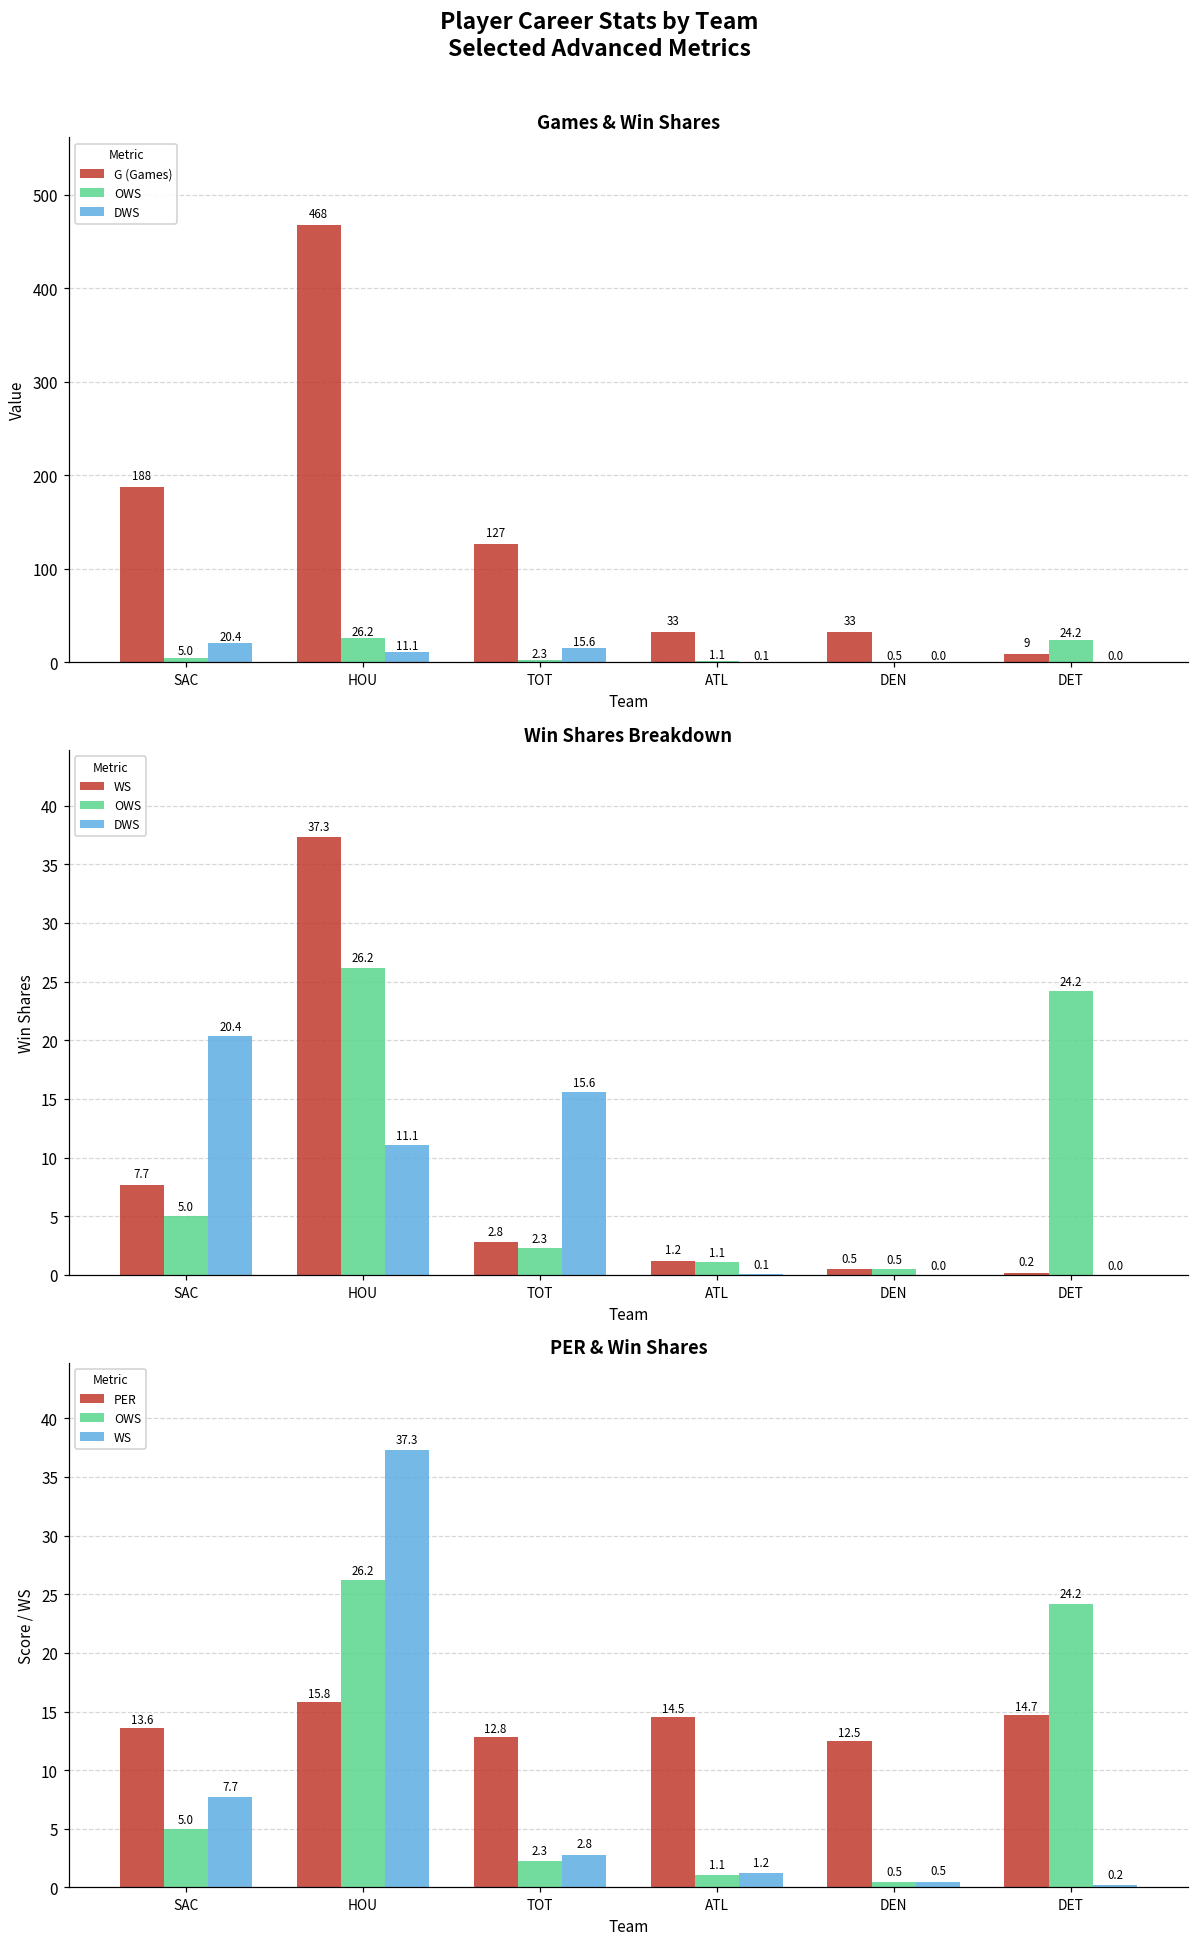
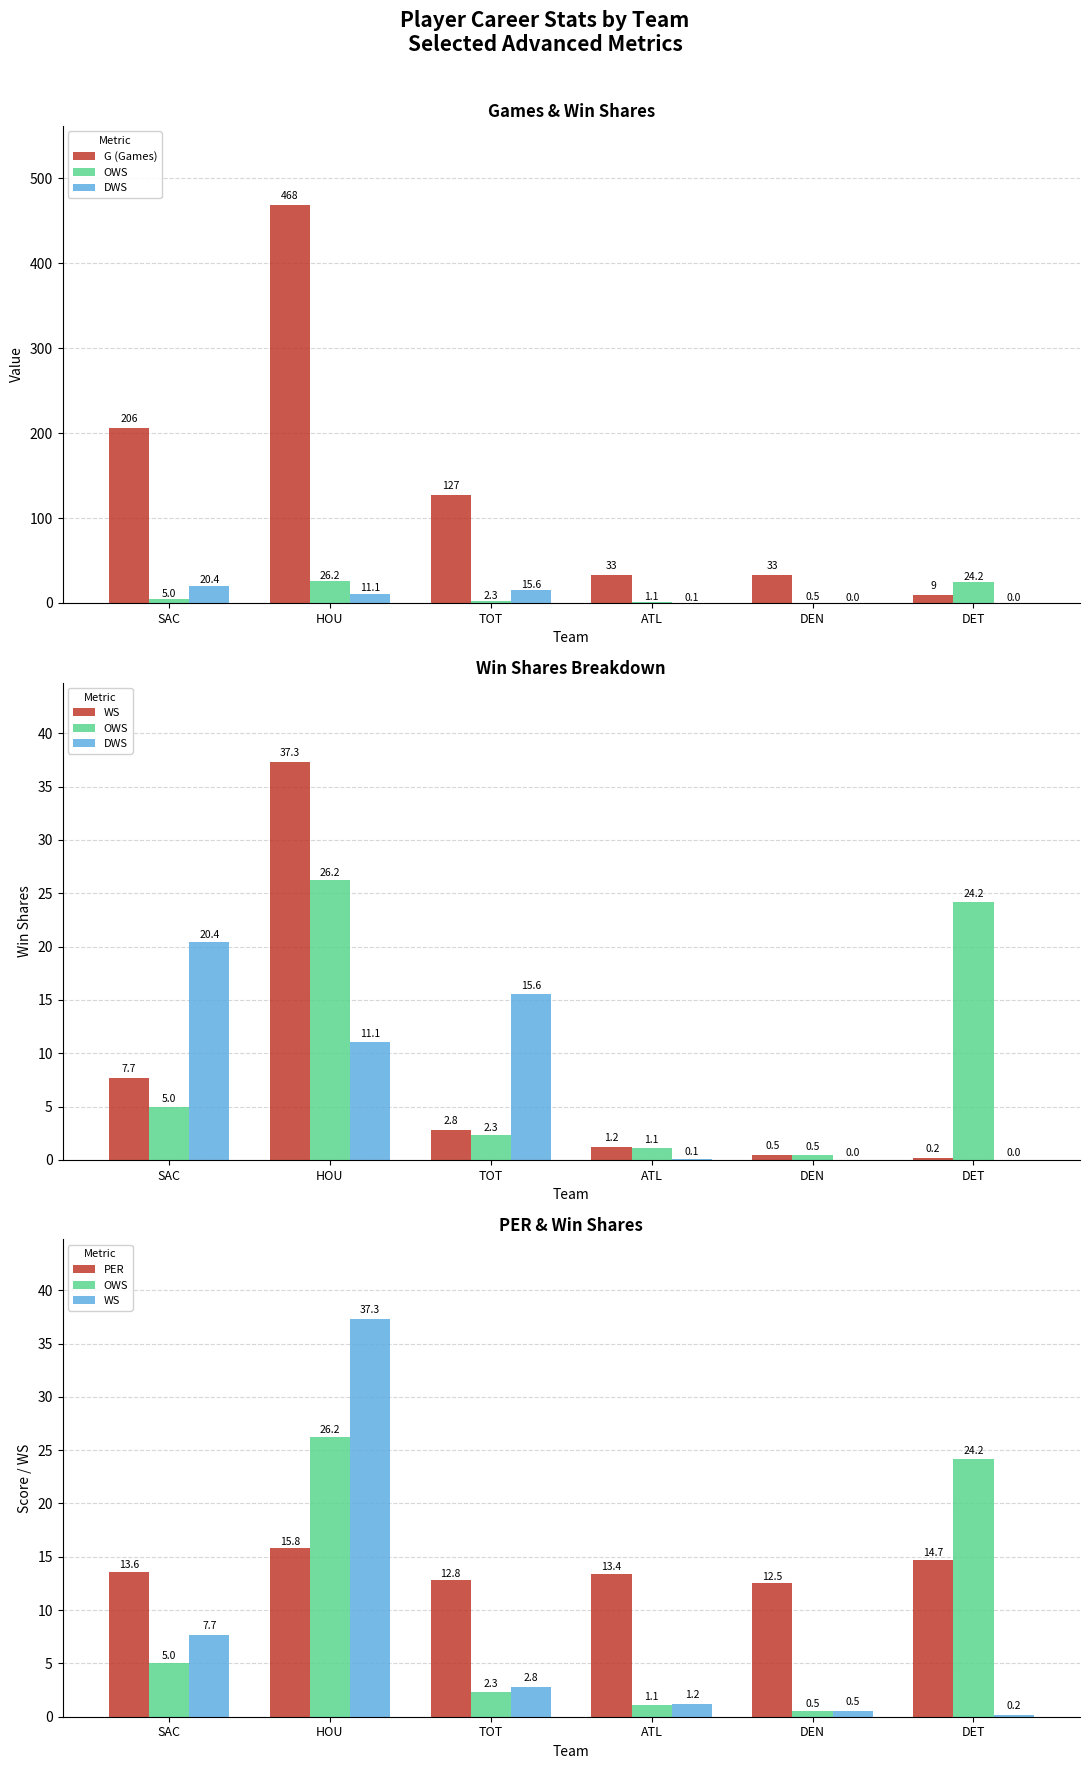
  {
    "Games & Win Shares": {
      "G (Games)": {
-       "SAC": 188,
+       "SAC": 206,
        "HOU": 468,
        "TOT": 127,
        "ATL": 33,
        "DEN": 33,
        "DET": 9
      },
      "OWS": {
        "SAC": 5.0,
        "HOU": 26.2,
        "TOT": 2.3,
        "ATL": 1.1,
        "DEN": 0.5,
        "DET": 24.2
      },
      "DWS": {
        "SAC": 20.4,
        "HOU": 11.1,
        "TOT": 15.6,
        "ATL": 0.1,
        "DEN": 0.0,
        "DET": 0.0
      }
    },
    "Win Shares Breakdown": {
      "OWS": {
        "SAC": 5.0,
        "HOU": 26.2,
        "TOT": 2.3,
        "ATL": 1.1,
        "DEN": 0.5,
        "DET": 24.2
      },
      "DWS": {
        "SAC": 20.4,
        "HOU": 11.1,
        "TOT": 15.6,
        "ATL": 0.1,
        "DEN": 0.0,
        "DET": 0.0
      }
    },
    "PER & Win Shares": {
      "PER": {
        "SAC": 13.6,
        "HOU": 15.8,
        "TOT": 12.8,
-       "ATL": 14.5,
+       "ATL": 13.4,
        "DEN": 12.5,
        "DET": 14.7
      },
      "OWS": {
        "SAC": 5.0,
        "HOU": 26.2,
        "TOT": 2.3,
        "ATL": 1.1,
        "DEN": 0.5,
        "DET": 24.2
      },
      "WS": {
        "SAC": 7.7,
        "HOU": 37.3,
        "TOT": 2.8,
        "ATL": 1.2,
        "DEN": 0.5,
        "DET": 0.2
      }
    }
  }
